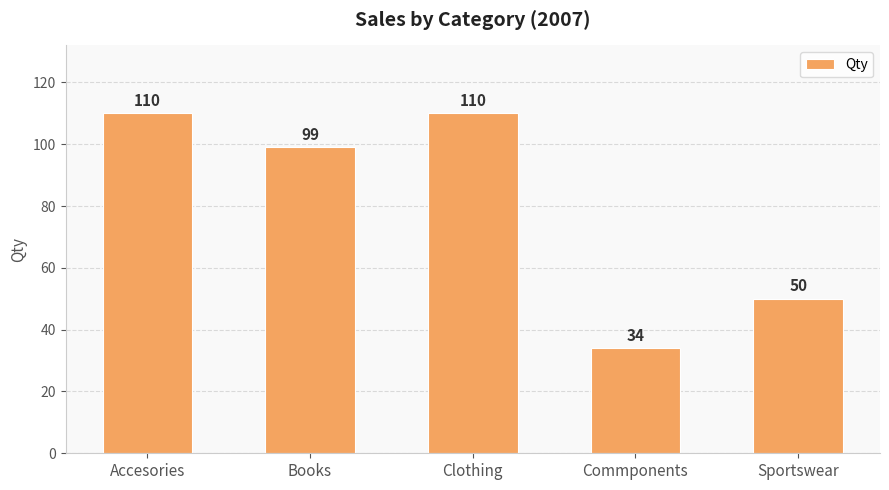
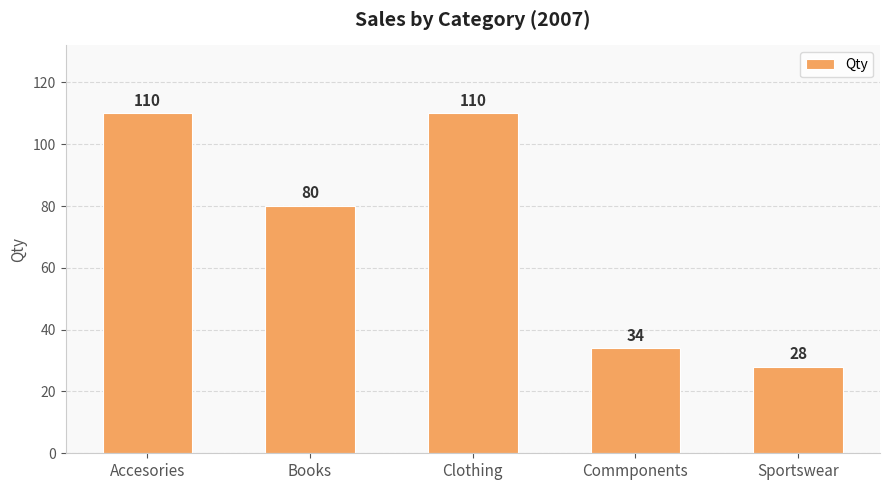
  {
    "Accesories": 110,
-   "Books": 99,
+   "Books": 80,
    "Clothing": 110,
    "Commponents": 34,
-   "Sportswear": 50
+   "Sportswear": 28
  }
